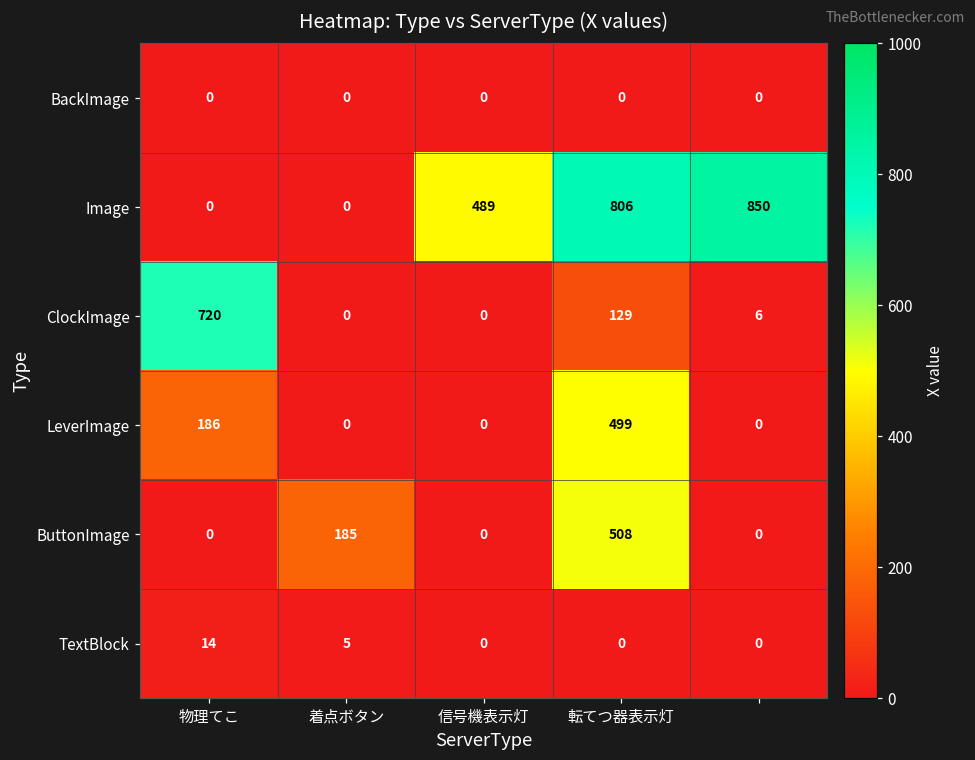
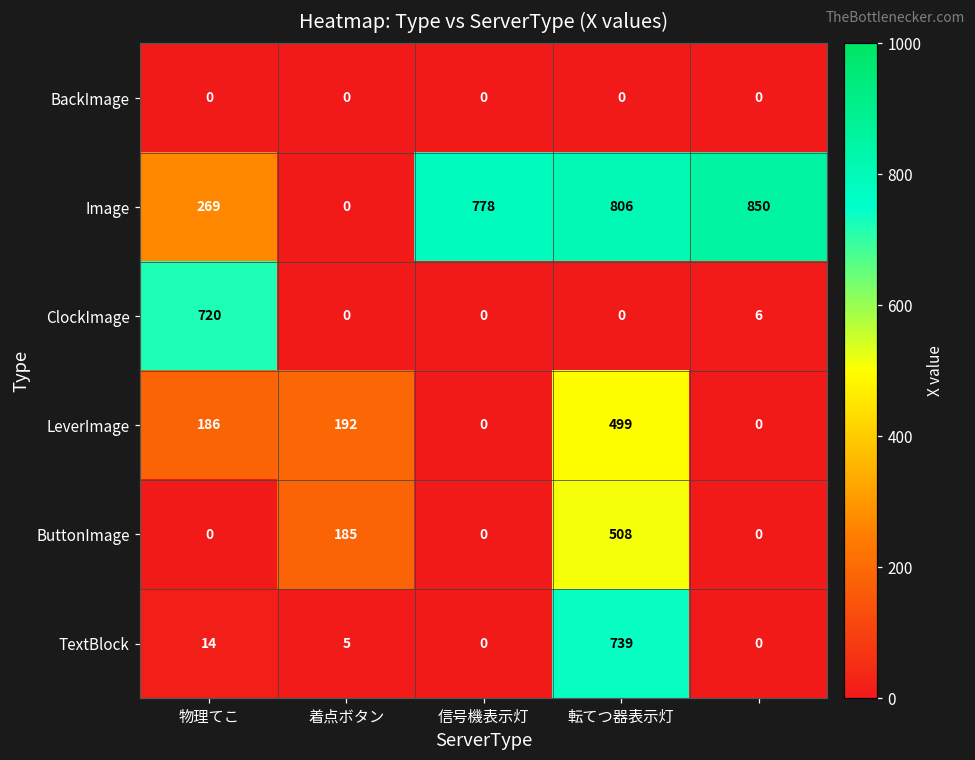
  {
    "BackImage": {
      "物理てこ": 0,
      "着点ボタン": 0,
      "信号機表示灯": 0,
      "転てつ器表示灯": 0
    },
    "Image": {
-     "物理てこ": 0,
+     "物理てこ": 269,
      "着点ボタン": 0,
-     "信号機表示灯": 489,
+     "信号機表示灯": 778,
      "転てつ器表示灯": 806
    },
    "ClockImage": {
      "物理てこ": 720,
      "着点ボタン": 0,
      "信号機表示灯": 0,
-     "転てつ器表示灯": 129
+     "転てつ器表示灯": 0
    },
    "LeverImage": {
      "物理てこ": 186,
-     "着点ボタン": 0,
+     "着点ボタン": 192,
      "信号機表示灯": 0,
      "転てつ器表示灯": 499
    },
    "ButtonImage": {
      "物理てこ": 0,
      "着点ボタン": 185,
      "信号機表示灯": 0,
      "転てつ器表示灯": 508
    },
    "TextBlock": {
      "物理てこ": 14,
      "着点ボタン": 5,
      "信号機表示灯": 0,
-     "転てつ器表示灯": 0
+     "転てつ器表示灯": 739
    }
  }
